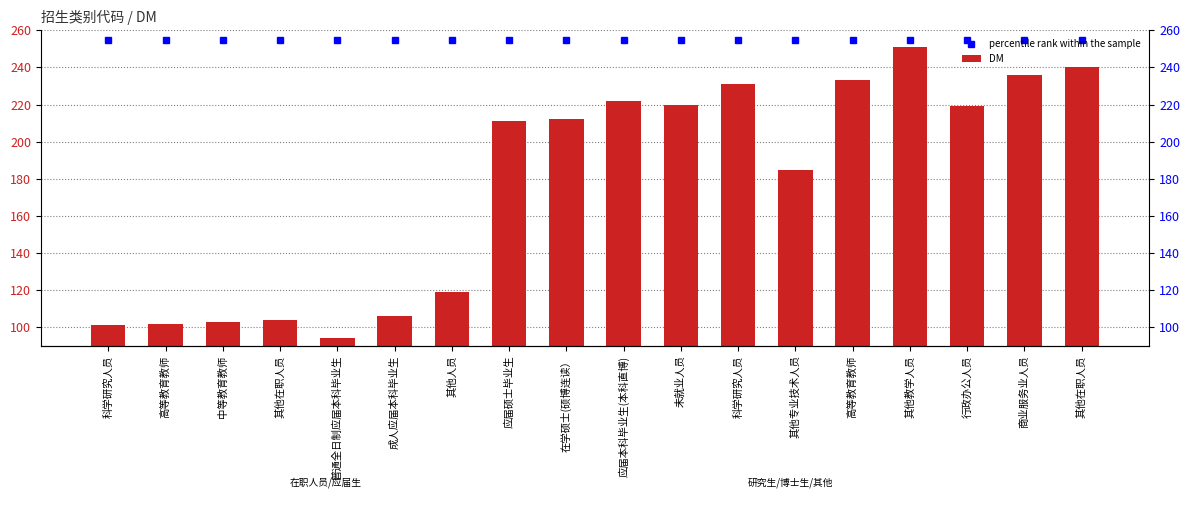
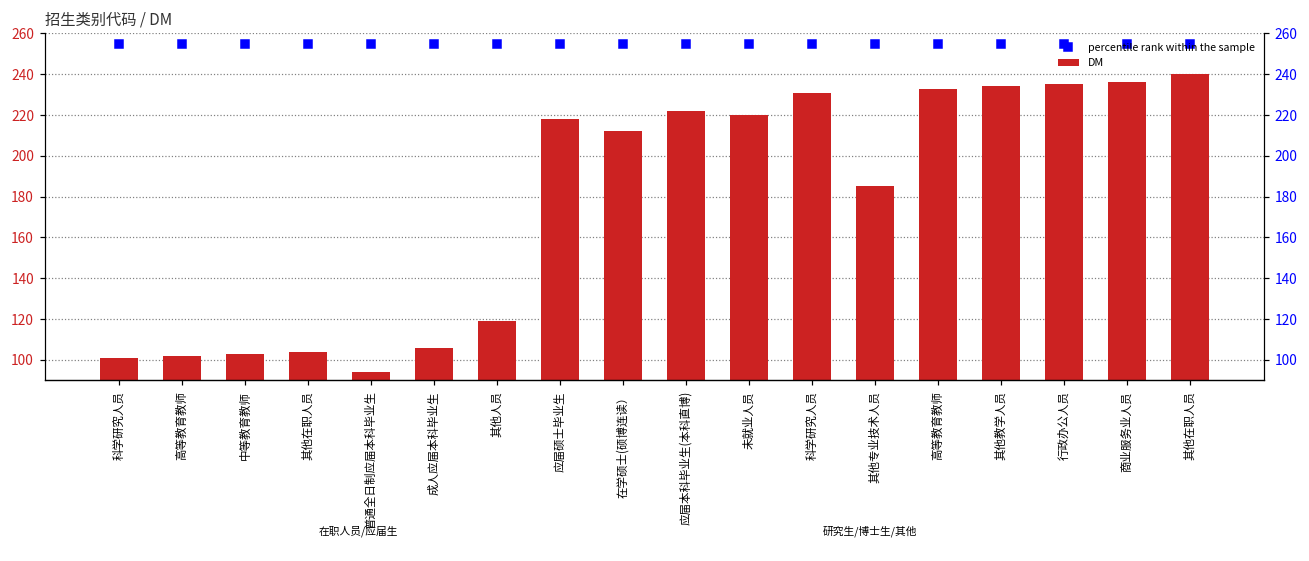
  {
    "percentile rank within the sample": {
      "中等教育教师": 255,
      "普通全日制应届本科毕业生": 255,
      "成人应届本科毕业生": 255,
      "其他人员": 255,
      "应届硕士毕业生": 255,
      "在学硕士(硕博连读）": 255,
      "应届本科毕业生(本科直博)": 255,
      "未就业人员": 255,
      "其他专业技术人员": 255,
      "其他教学人员": 255,
      "行政办公人员": 255,
      "商业服务业人员": 255
    },
    "DM": {
      "中等教育教师": 103,
      "普通全日制应届本科毕业生": 94,
      "成人应届本科毕业生": 106,
      "其他人员": 119,
-     "应届硕士毕业生": 211,
+     "应届硕士毕业生": 218,
      "在学硕士(硕博连读）": 212,
      "应届本科毕业生(本科直博)": 222,
      "未就业人员": 220,
      "其他专业技术人员": 185,
-     "其他教学人员": 251,
-     "行政办公人员": 219,
+     "其他教学人员": 234,
+     "行政办公人员": 235,
      "商业服务业人员": 236
    }
  }
